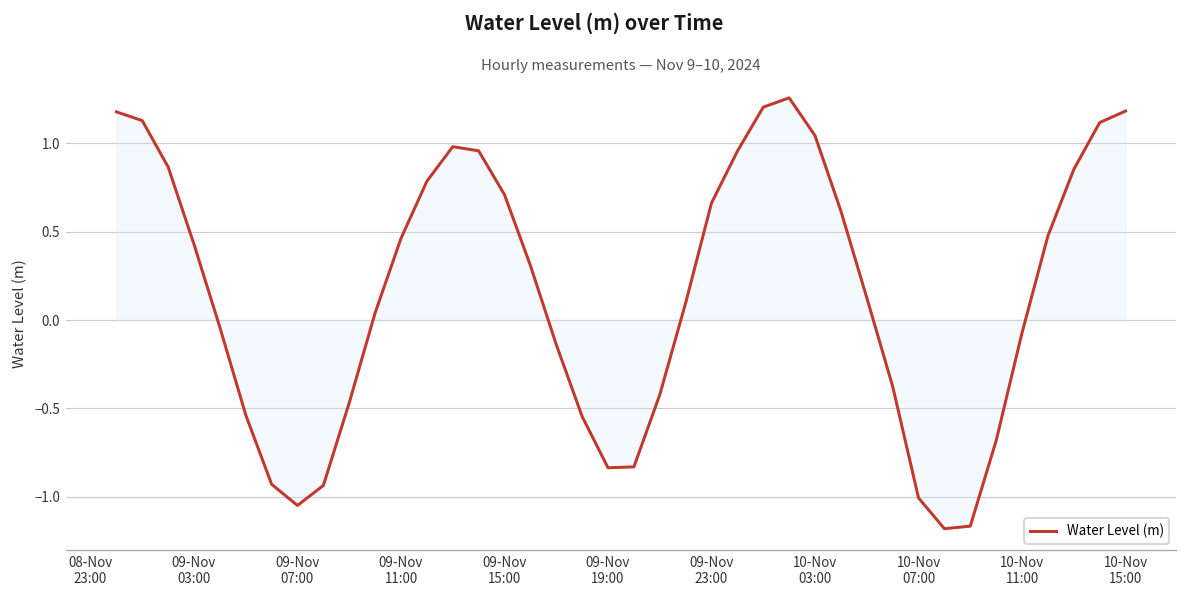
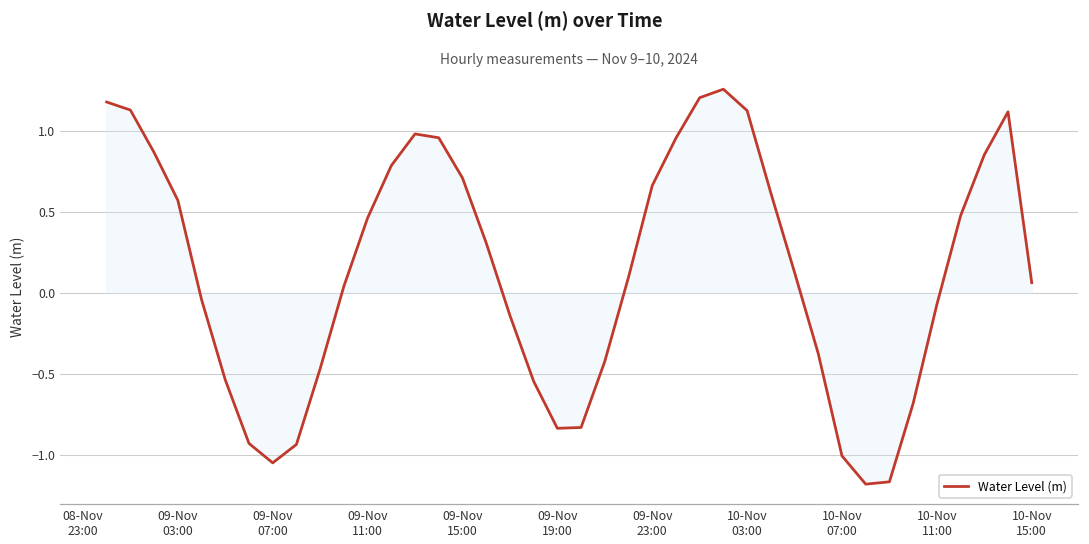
  {
    "Water Level (m)": {
-     "09-Nov 03:00": 0.43,
+     "09-Nov 03:00": 0.57,
      "09-Nov 07:00": -1.05,
      "09-Nov 19:00": -0.84,
-     "10-Nov 03:00": 1.04,
+     "10-Nov 03:00": 1.13,
      "10-Nov 07:00": -1.01,
      "10-Nov 11:00": -0.07,
-     "10-Nov 15:00": 1.18
+     "10-Nov 15:00": 0.06
    }
  }
